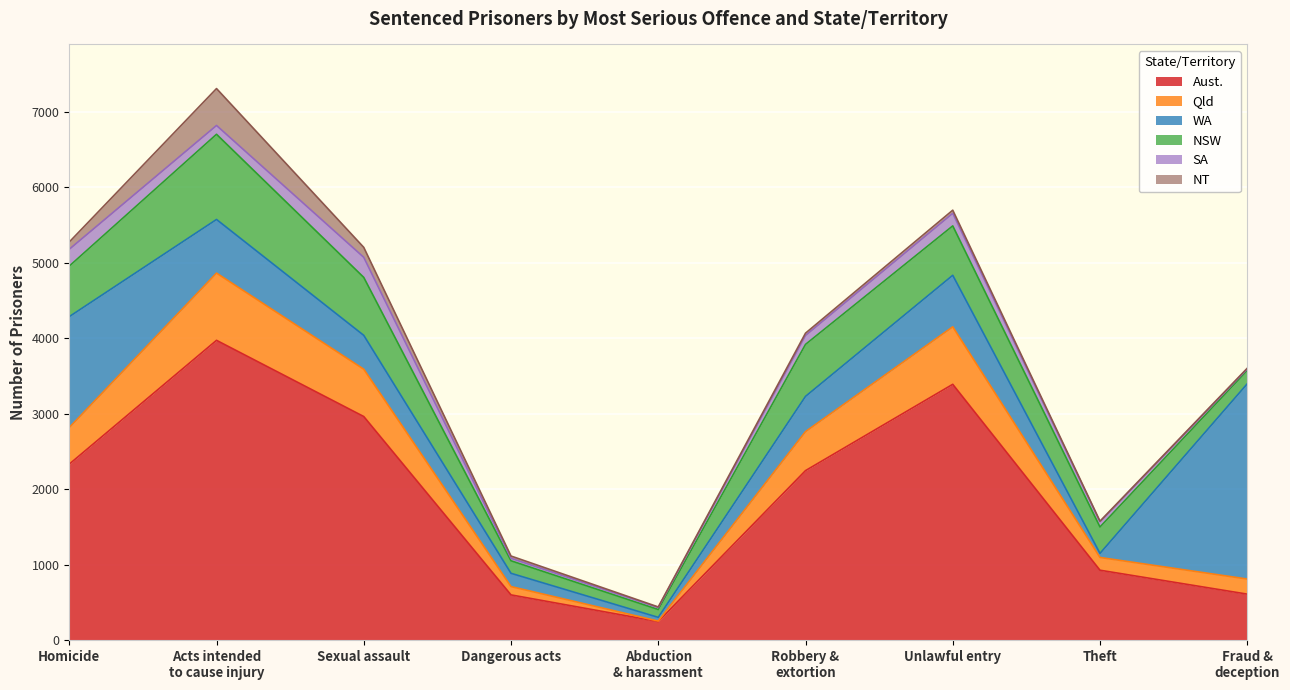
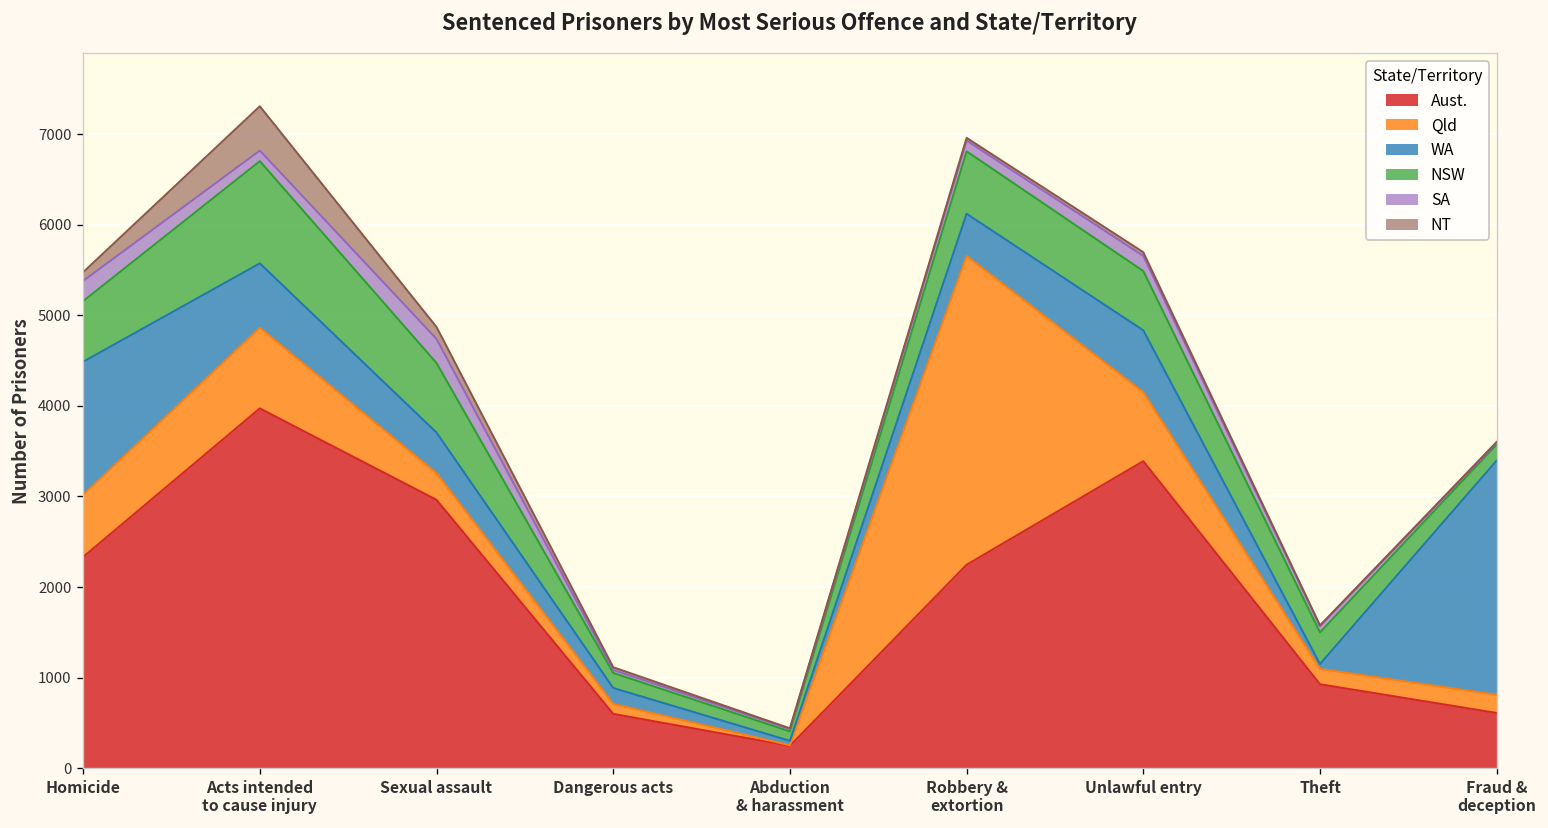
  {
    "Aust.": {
      "Homicide": 2300,
      "Acts intended to cause injury": 4000,
      "Sexual assault": 3000,
      "Dangerous acts": 600,
      "Robbery & extortion": 2200,
      "Unlawful entry": 3400,
      "Theft": 900,
      "Fraud & deception": 600
    },
    "Qld": {
-     "Homicide": 500,
+     "Homicide": 700,
      "Acts intended to cause injury": 900,
-     "Sexual assault": 600,
+     "Sexual assault": 300,
      "Dangerous acts": 100,
-     "Robbery & extortion": 500,
+     "Robbery & extortion": 3400,
      "Unlawful entry": 800,
      "Theft": 200,
      "Fraud & deception": 200
    },
    "WA": {
      "Homicide": 1500,
      "Acts intended to cause injury": 700,
      "Sexual assault": 400,
      "Dangerous acts": 200,
      "Abduction & harassment": 0,
      "Robbery & extortion": 500,
      "Unlawful entry": 700,
      "Theft": 100,
      "Fraud & deception": 2600
    },
    "NSW": {
      "Homicide": 700,
      "Acts intended to cause injury": 1100,
      "Sexual assault": 800,
      "Robbery & extortion": 700,
      "Unlawful entry": 700,
      "Theft": 400
    },
    "SA": {
      "Homicide": 200,
      "Acts intended to cause injury": 100,
      "Sexual assault": 300,
      "Unlawful entry": 200
    },
    "NT": {
      "Homicide": 100,
      "Acts intended to cause injury": 500,
      "Sexual assault": 100,
      "Unlawful entry": 0
    }
  }
